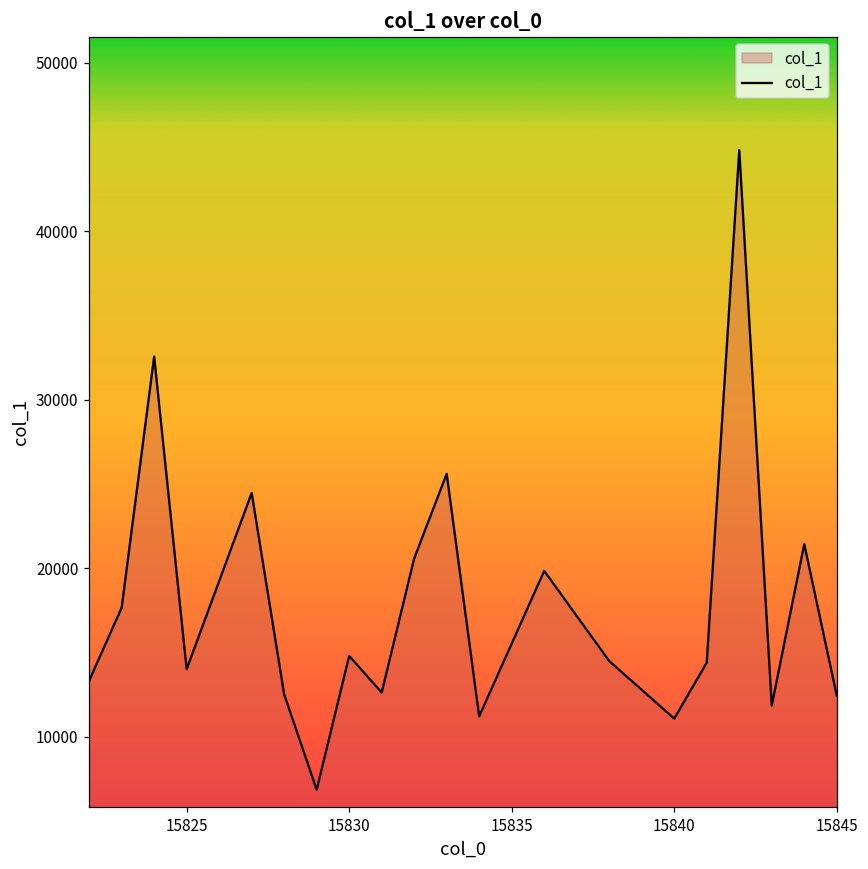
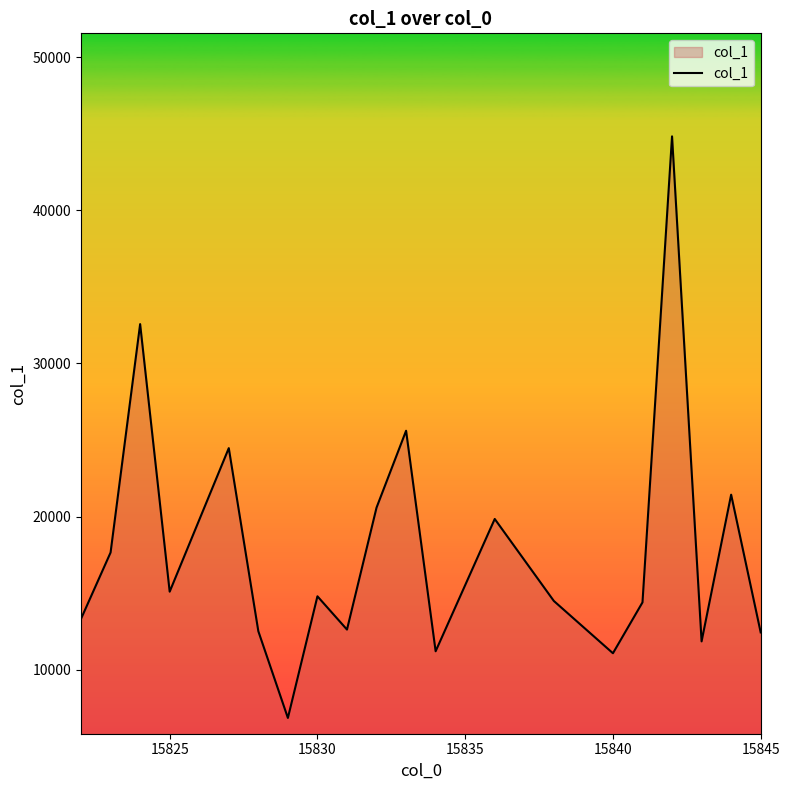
  {
-   "15825": 14000,
+   "15825": 15100,
    "15830": 14800,
    "15840": 11100,
    "15845": 12400
  }
